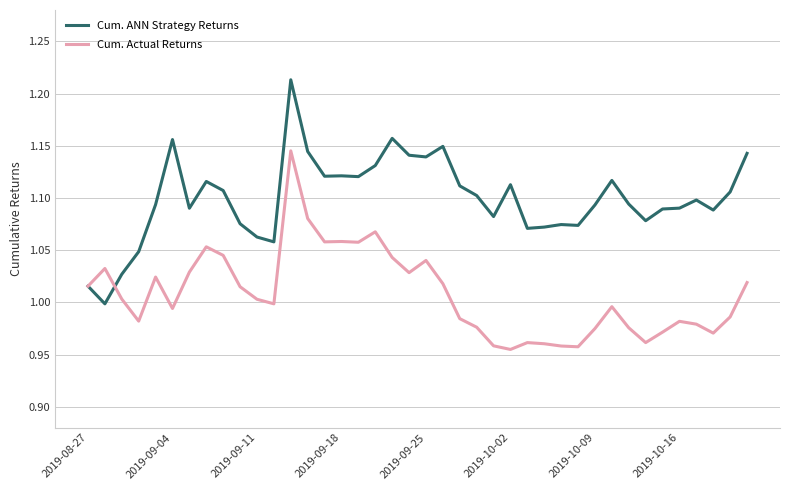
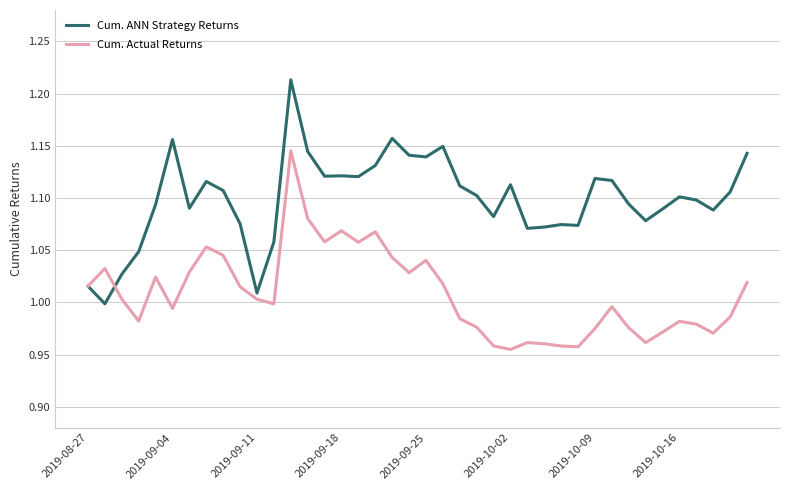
  {
    "Cum. ANN Strategy Returns": {
      "2019-09-04": 1.156,
-     "2019-09-11": 1.063,
+     "2019-09-11": 1.009,
      "2019-09-18": 1.121,
      "2019-09-25": 1.139,
      "2019-10-02": 1.113,
-     "2019-10-09": 1.093,
-     "2019-10-16": 1.090
+     "2019-10-09": 1.119,
+     "2019-10-16": 1.101
    },
    "Cum. Actual Returns": {
      "2019-09-04": 0.994,
      "2019-09-11": 1.003,
-     "2019-09-18": 1.058,
+     "2019-09-18": 1.069,
      "2019-09-25": 1.040,
      "2019-10-02": 0.955,
      "2019-10-09": 0.975,
      "2019-10-16": 0.982
    }
  }
